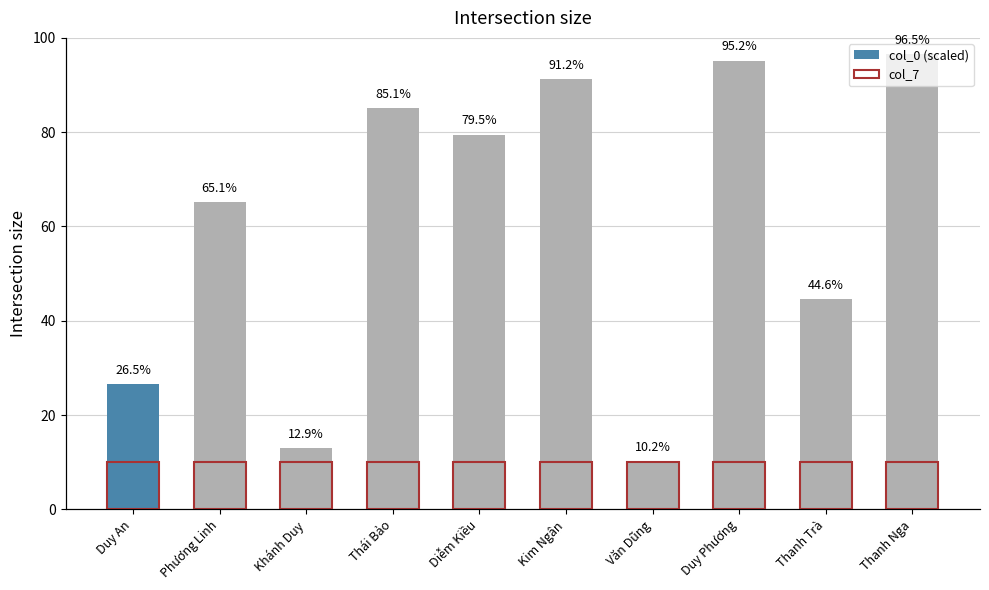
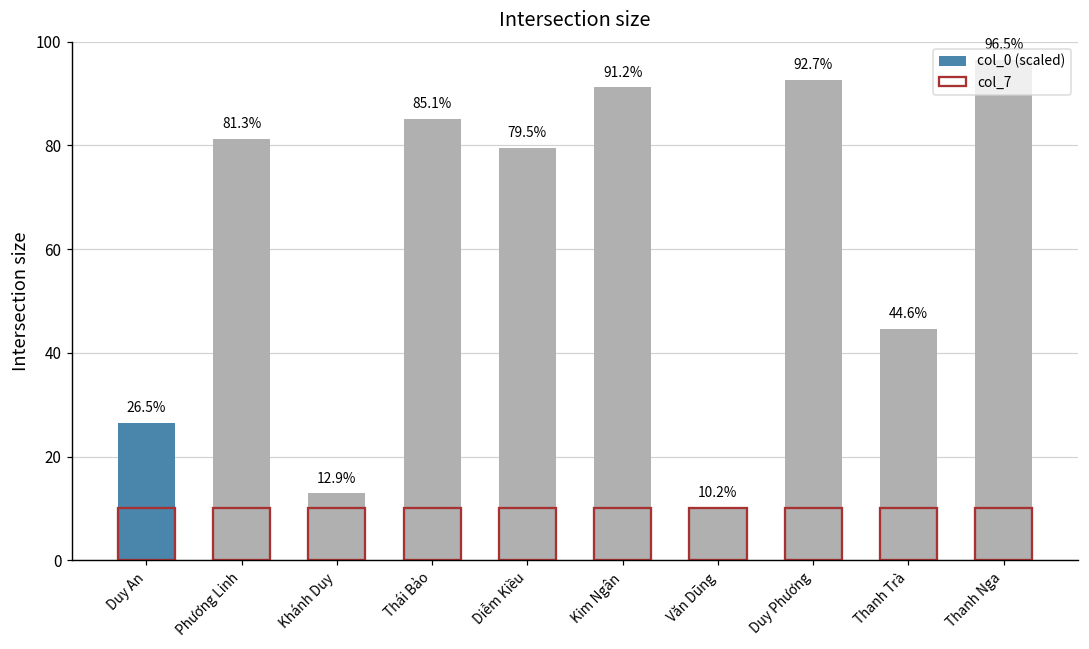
  {
    "col_0 (scaled)": {
      "Duy An": "26.5%",
-     "Phương Linh": "65.1%",
+     "Phương Linh": "81.3%",
      "Khánh Duy": "12.9%",
      "Thái Bảo": "85.1%",
      "Diễm Kiều": "79.5%",
      "Kim Ngân": "91.2%",
      "Văn Dũng": "10.2%",
-     "Duy Phương": "95.2%",
+     "Duy Phương": "92.7%",
      "Thanh Trà": "44.6%"
    }
  }
